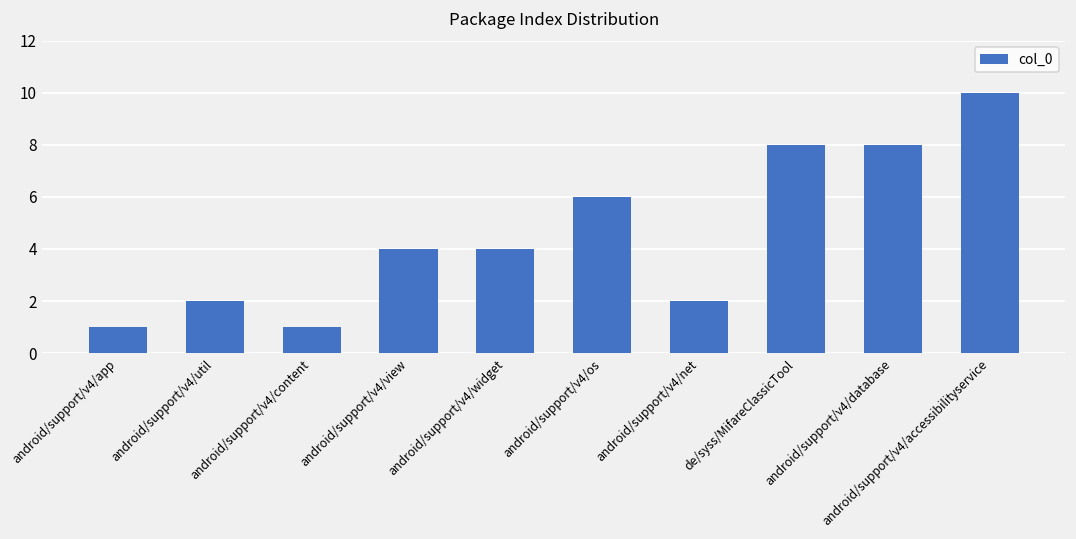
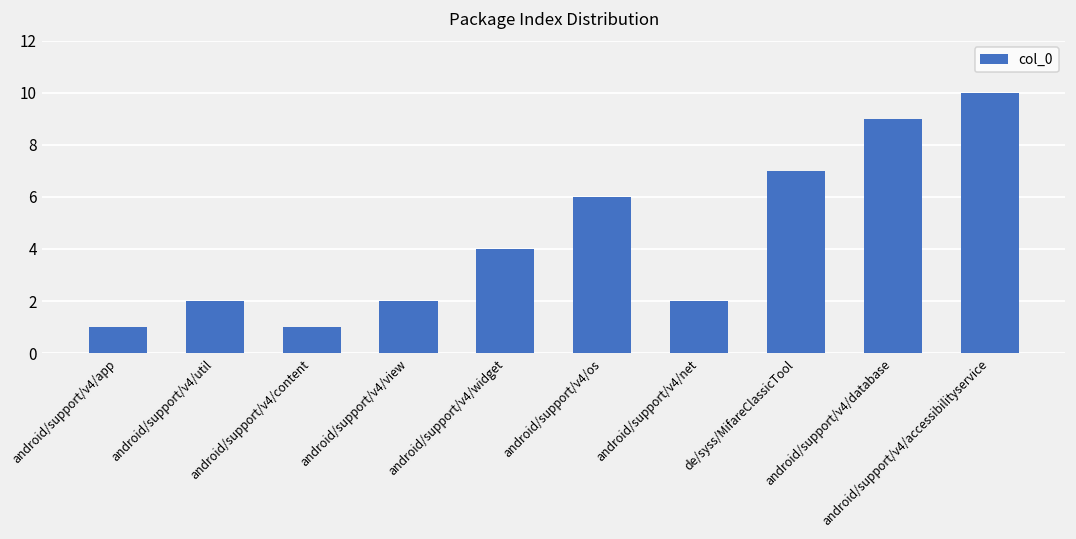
  {
    "android/support/v4/app": 1,
    "android/support/v4/util": 2,
    "android/support/v4/content": 1,
-   "android/support/v4/view": 4,
+   "android/support/v4/view": 2,
    "android/support/v4/widget": 4,
    "android/support/v4/os": 6,
    "android/support/v4/net": 2,
-   "de/syss/MifareClassicTool": 8,
-   "android/support/v4/database": 8,
+   "de/syss/MifareClassicTool": 7,
+   "android/support/v4/database": 9,
    "android/support/v4/accessibilityservice": 10
  }
